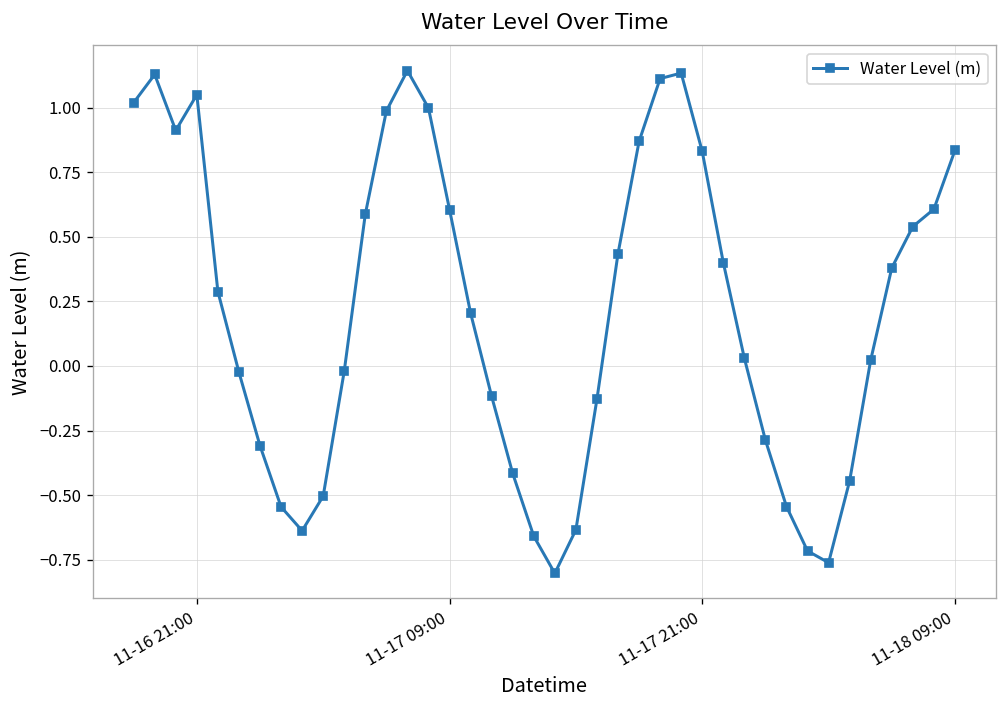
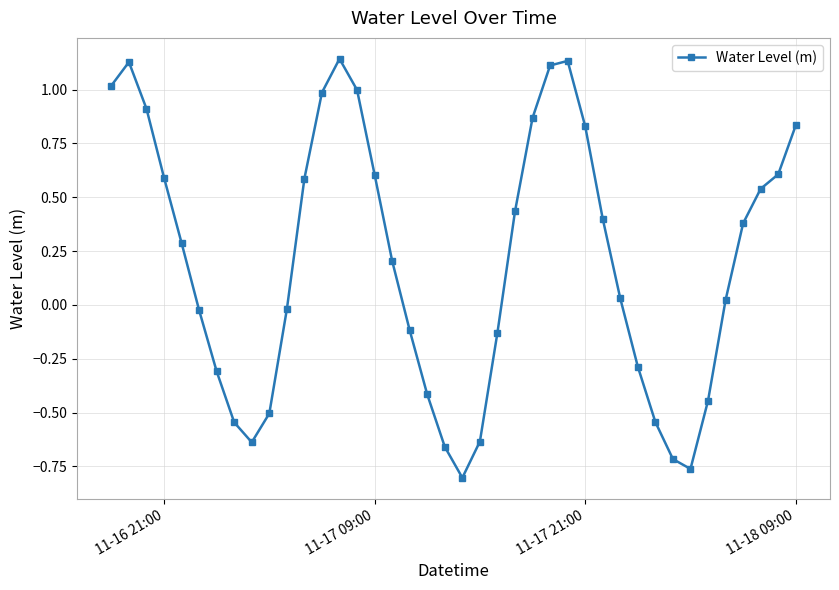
  {
-   "11-16 21:00": 1.05,
+   "11-16 21:00": 0.59,
    "11-17 09:00": 0.61,
    "11-17 21:00": 0.83,
    "11-18 09:00": 0.83
  }
